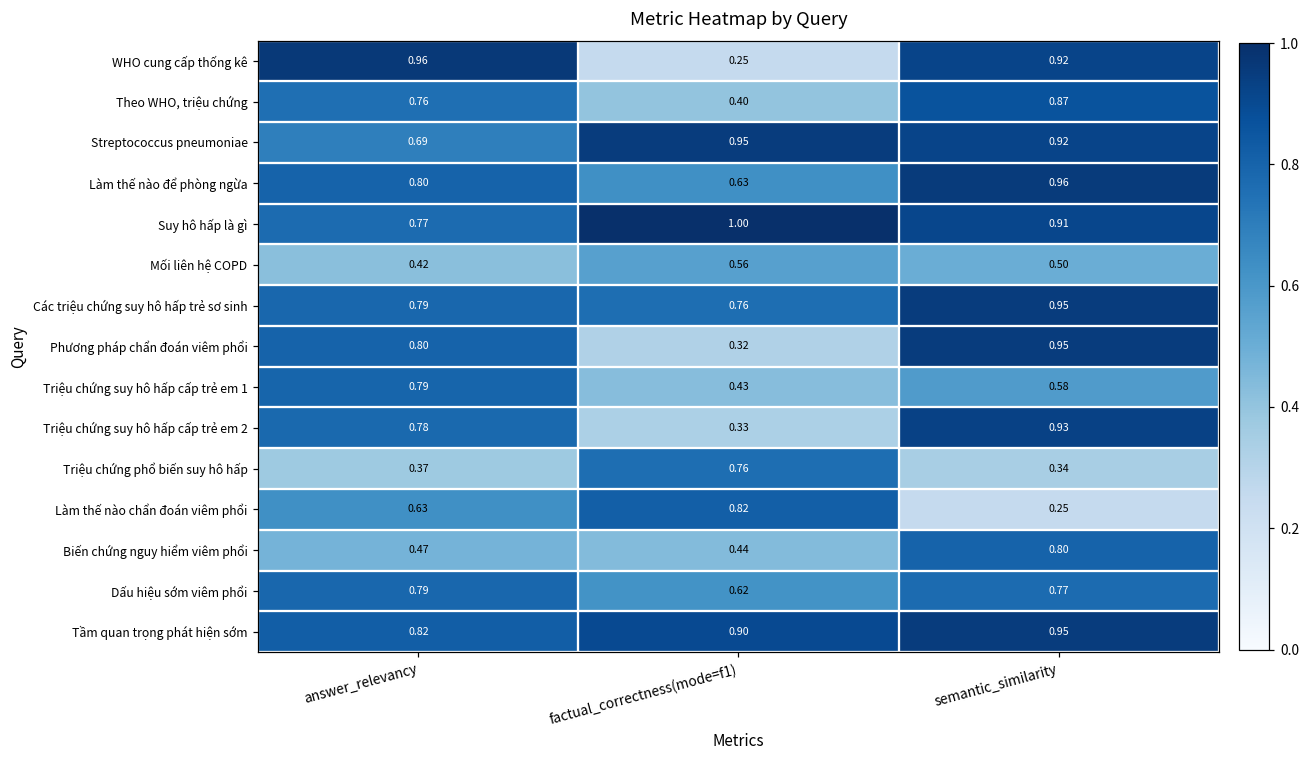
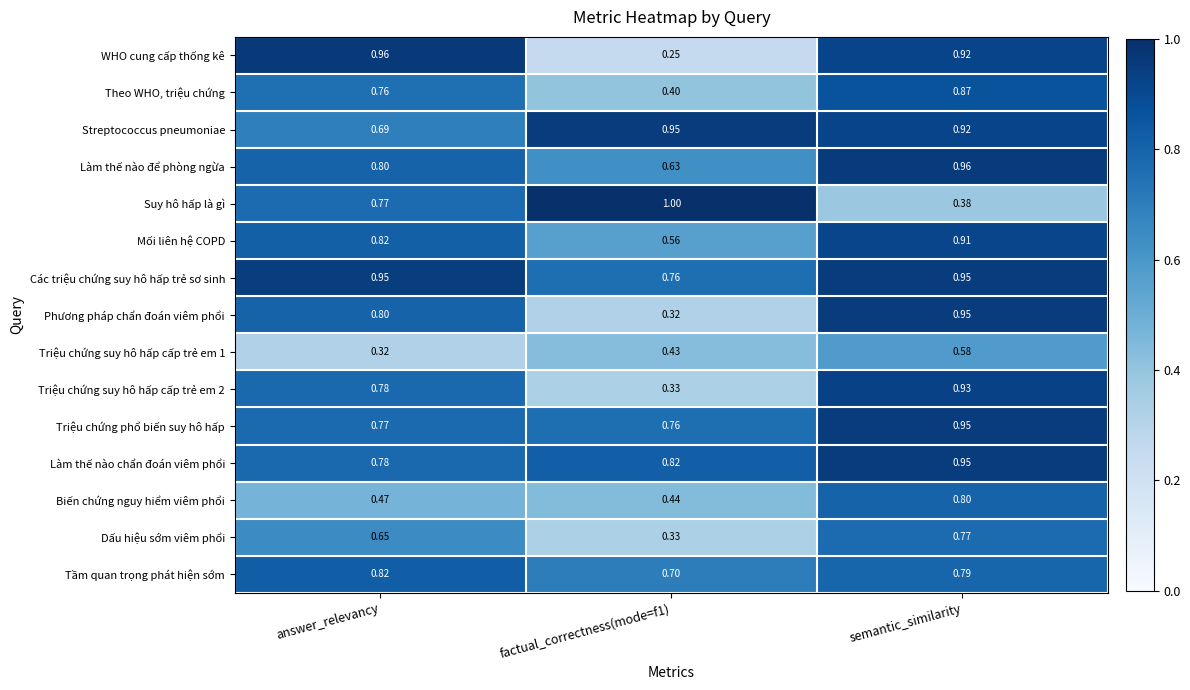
  {
    "WHO cung cấp thống kê": {
      "answer_relevancy": 0.96,
      "factual_correctness(mode=f1)": 0.25,
      "semantic_similarity": 0.92
    },
    "Theo WHO, triệu chứng": {
      "answer_relevancy": 0.76,
      "factual_correctness(mode=f1)": 0.40,
      "semantic_similarity": 0.87
    },
    "Streptococcus pneumoniae": {
      "answer_relevancy": 0.69,
      "factual_correctness(mode=f1)": 0.95,
      "semantic_similarity": 0.92
    },
    "Làm thế nào để phòng ngừa": {
      "answer_relevancy": 0.80,
      "factual_correctness(mode=f1)": 0.63,
      "semantic_similarity": 0.96
    },
    "Suy hô hấp là gì": {
      "answer_relevancy": 0.77,
      "factual_correctness(mode=f1)": 1.00,
-     "semantic_similarity": 0.91
+     "semantic_similarity": 0.38
    },
    "Mối liên hệ COPD": {
-     "answer_relevancy": 0.42,
+     "answer_relevancy": 0.82,
      "factual_correctness(mode=f1)": 0.56,
-     "semantic_similarity": 0.50
+     "semantic_similarity": 0.91
    },
    "Các triệu chứng suy hô hấp trẻ sơ sinh": {
-     "answer_relevancy": 0.79,
+     "answer_relevancy": 0.95,
      "factual_correctness(mode=f1)": 0.76,
      "semantic_similarity": 0.95
    },
    "Phương pháp chẩn đoán viêm phổi": {
      "answer_relevancy": 0.80,
      "factual_correctness(mode=f1)": 0.32,
      "semantic_similarity": 0.95
    },
    "Triệu chứng suy hô hấp cấp trẻ em 1": {
-     "answer_relevancy": 0.79,
+     "answer_relevancy": 0.32,
      "factual_correctness(mode=f1)": 0.43,
      "semantic_similarity": 0.58
    },
    "Triệu chứng suy hô hấp cấp trẻ em 2": {
      "answer_relevancy": 0.78,
      "factual_correctness(mode=f1)": 0.33,
      "semantic_similarity": 0.93
    },
    "Triệu chứng phổ biến suy hô hấp": {
-     "answer_relevancy": 0.37,
+     "answer_relevancy": 0.77,
      "factual_correctness(mode=f1)": 0.76,
-     "semantic_similarity": 0.34
+     "semantic_similarity": 0.95
    },
    "Làm thế nào chẩn đoán viêm phổi": {
-     "answer_relevancy": 0.63,
+     "answer_relevancy": 0.78,
      "factual_correctness(mode=f1)": 0.82,
-     "semantic_similarity": 0.25
+     "semantic_similarity": 0.95
    },
    "Biến chứng nguy hiểm viêm phổi": {
      "answer_relevancy": 0.47,
      "factual_correctness(mode=f1)": 0.44,
      "semantic_similarity": 0.80
    },
    "Dấu hiệu sớm viêm phổi": {
-     "answer_relevancy": 0.79,
-     "factual_correctness(mode=f1)": 0.62,
+     "answer_relevancy": 0.65,
+     "factual_correctness(mode=f1)": 0.33,
      "semantic_similarity": 0.77
    },
    "Tầm quan trọng phát hiện sớm": {
      "answer_relevancy": 0.82,
-     "factual_correctness(mode=f1)": 0.90,
-     "semantic_similarity": 0.95
+     "factual_correctness(mode=f1)": 0.70,
+     "semantic_similarity": 0.79
    }
  }
